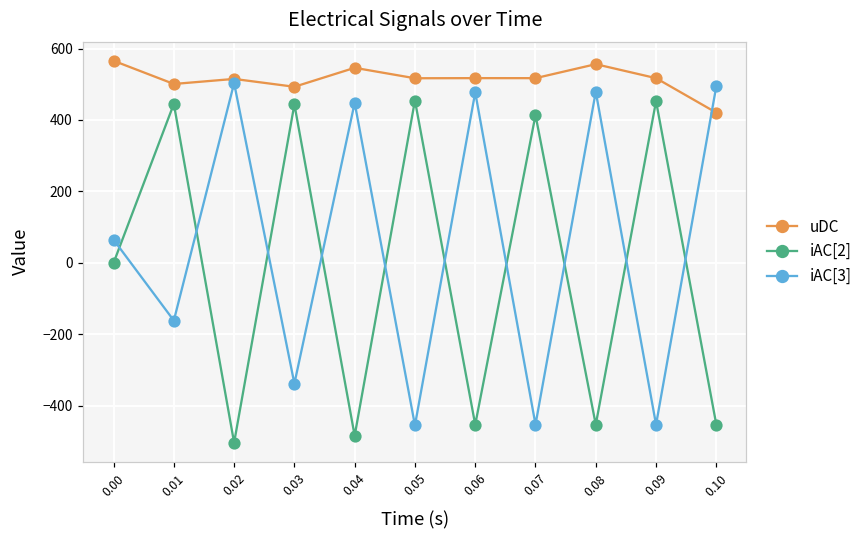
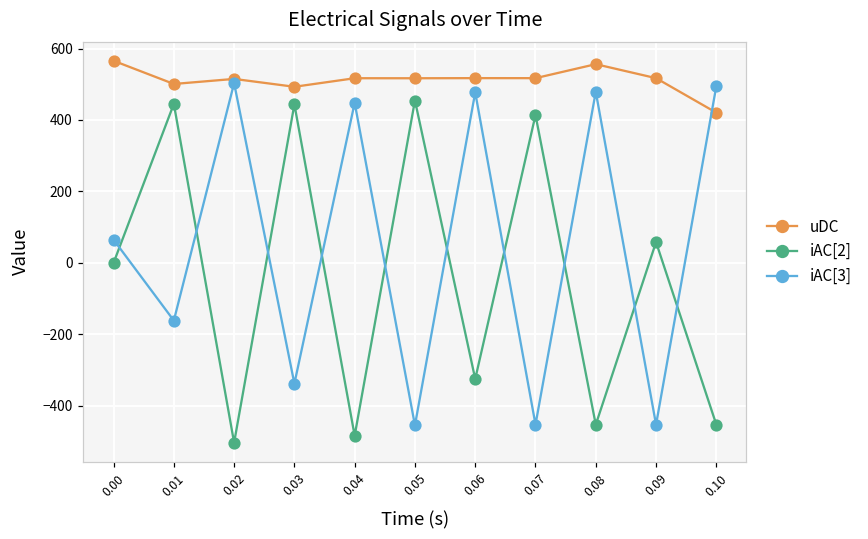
  {
    "uDC": {
      "0.00": 570,
      "0.01": 500,
      "0.02": 510,
      "0.03": 490,
-     "0.04": 550,
+     "0.04": 520,
      "0.05": 520,
      "0.06": 520,
      "0.07": 520,
      "0.08": 560,
      "0.09": 520,
      "0.10": 420
    },
    "iAC[2]": {
      "0.00": 0,
      "0.01": 450,
      "0.02": -500,
      "0.03": 440,
      "0.04": -480,
      "0.05": 450,
-     "0.06": -450,
+     "0.06": -320,
      "0.07": 410,
      "0.08": -450,
-     "0.09": 450,
+     "0.09": 60,
      "0.10": -450
    },
    "iAC[3]": {
      "0.00": 70,
      "0.01": -160,
      "0.02": 500,
      "0.03": -340,
      "0.04": 450,
      "0.05": -450,
      "0.06": 480,
      "0.07": -450,
      "0.08": 480,
      "0.09": -450,
      "0.10": 490
    }
  }
